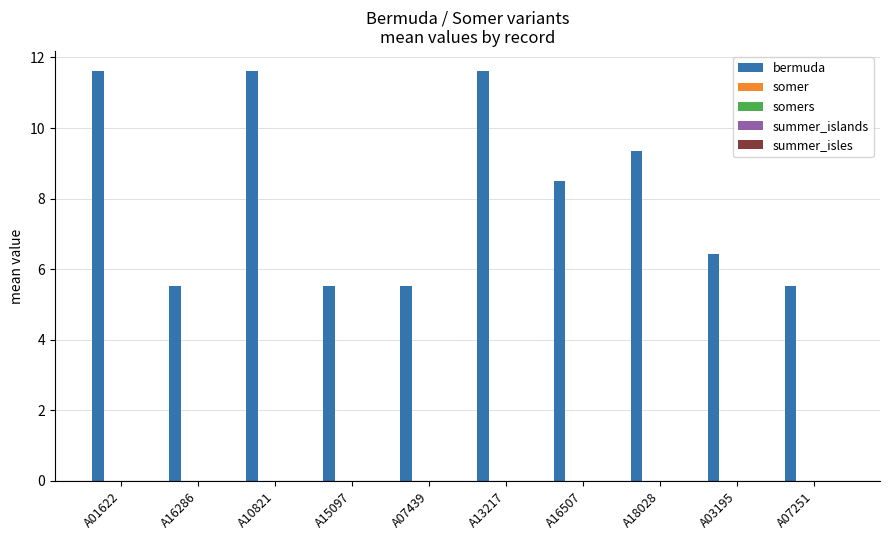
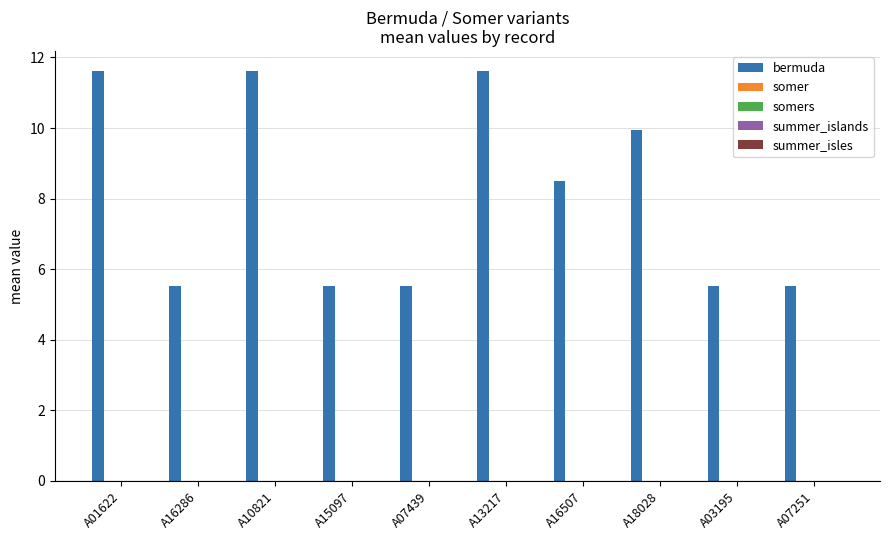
  {
    "bermuda": {
      "A01622": 11.6,
      "A16286": 5.5,
      "A10821": 11.6,
      "A15097": 5.5,
      "A07439": 5.5,
      "A13217": 11.6,
      "A16507": 8.5,
-     "A18028": 9.4,
-     "A03195": 6.4,
+     "A18028": 9.9,
+     "A03195": 5.5,
      "A07251": 5.5
    },
    "somer": {
      "A01622": 0.0,
      "A16286": 0.0,
      "A10821": 0.0,
      "A15097": 0.0,
      "A07439": 0.0,
      "A13217": 0.0,
      "A16507": 0.0,
      "A18028": 0.0,
      "A03195": 0.0,
      "A07251": 0.0
    },
    "somers": {
      "A01622": 0.0,
      "A16286": 0.0,
      "A10821": 0.0,
      "A15097": 0.0,
      "A07439": 0.0,
      "A13217": 0.0,
      "A16507": 0.0,
      "A18028": 0.0,
      "A03195": 0.0,
      "A07251": 0.0
    },
    "summer_islands": {
      "A01622": 0.0,
      "A16286": 0.0,
      "A10821": 0.0,
      "A15097": 0.0,
      "A07439": 0.0,
      "A13217": 0.0,
      "A16507": 0.0,
      "A18028": 0.0,
      "A03195": 0.0,
      "A07251": 0.0
    },
    "summer_isles": {
      "A01622": 0.0,
      "A16286": 0.0,
      "A10821": 0.0,
      "A15097": 0.0,
      "A07439": 0.0,
      "A13217": 0.0,
      "A16507": 0.0,
      "A18028": 0.0,
      "A03195": 0.0,
      "A07251": 0.0
    }
  }
